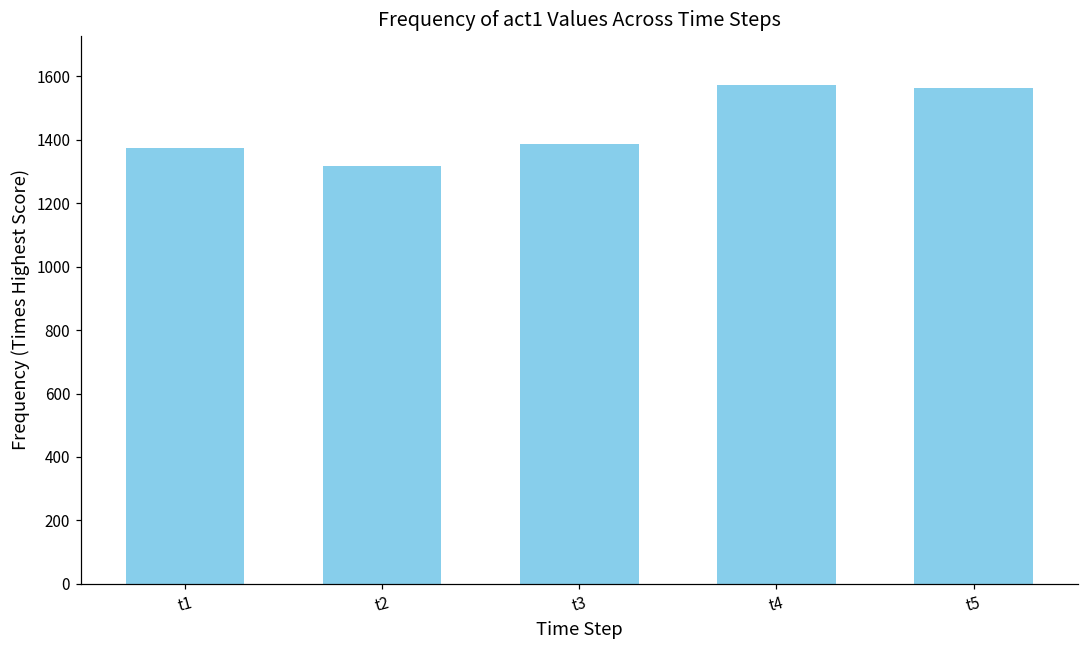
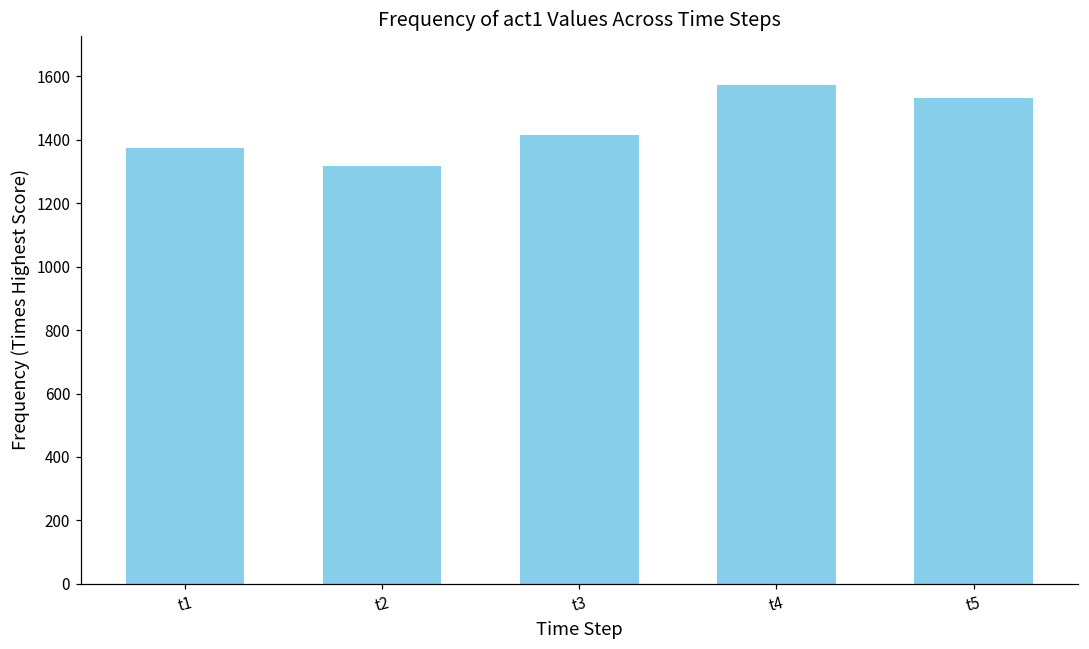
  {
    "t1": 1370,
    "t2": 1320,
-   "t3": 1390,
+   "t3": 1420,
    "t4": 1570,
-   "t5": 1560
+   "t5": 1530
  }
